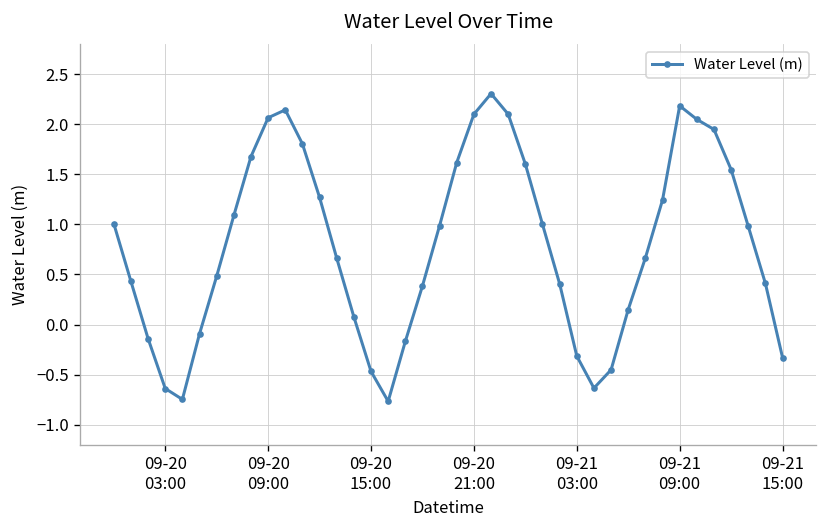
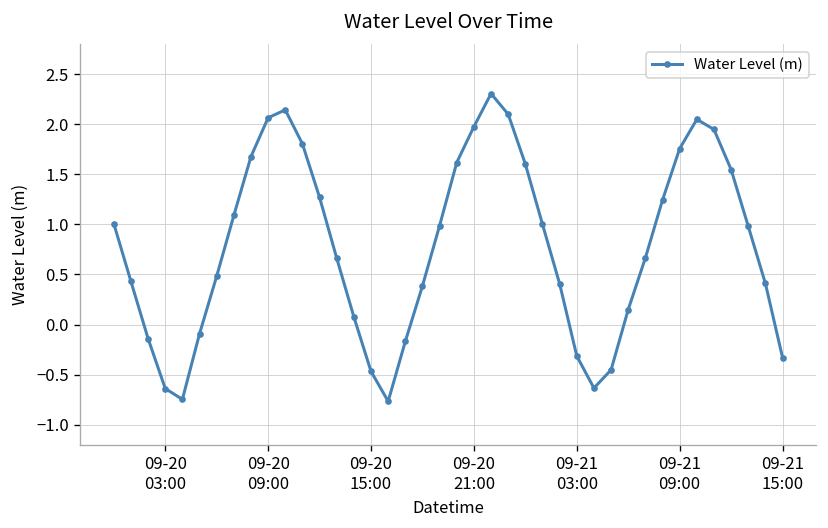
  {
    "09-20 03:00": -0.6,
    "09-20 09:00": 2.1,
    "09-20 15:00": -0.5,
-   "09-20 21:00": 2.1,
+   "09-20 21:00": 2.0,
    "09-21 03:00": -0.3,
-   "09-21 09:00": 2.2,
+   "09-21 09:00": 1.8,
    "09-21 15:00": -0.3
  }
